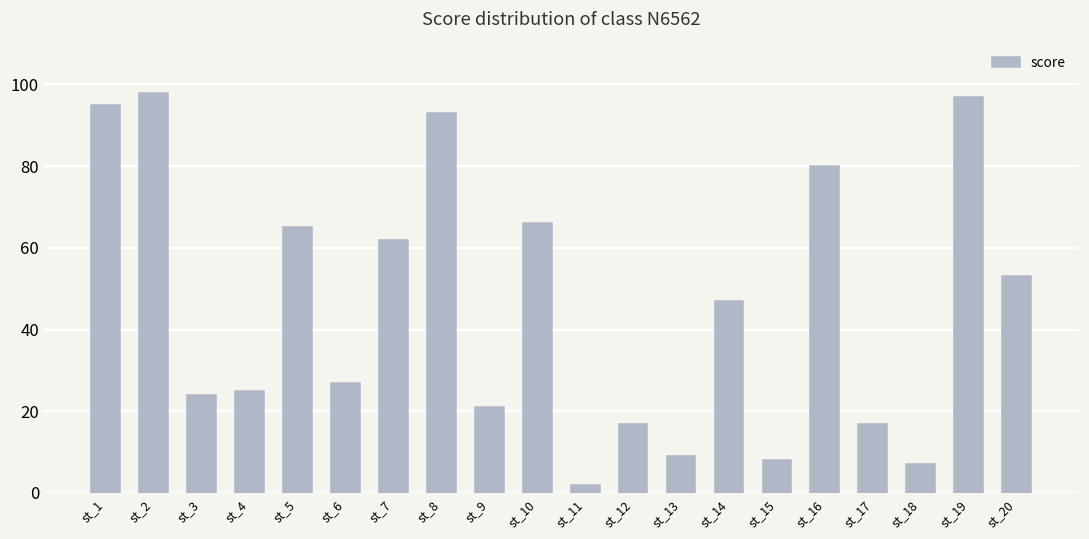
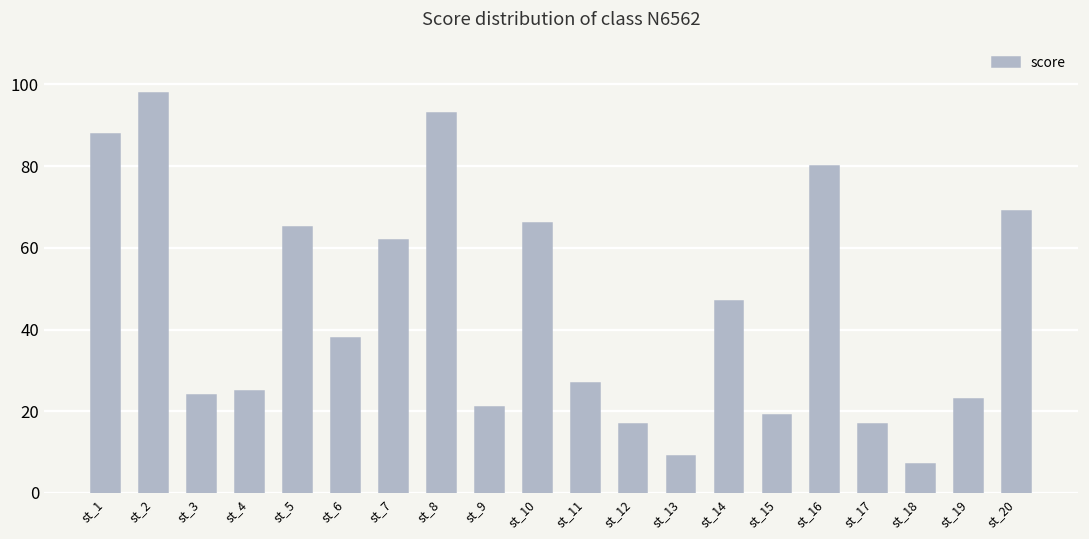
  {
-   "st_1": 95,
+   "st_1": 88,
    "st_2": 98,
    "st_3": 24,
    "st_4": 25,
    "st_5": 65,
-   "st_6": 27,
+   "st_6": 38,
    "st_7": 62,
    "st_8": 93,
    "st_9": 21,
    "st_10": 66,
-   "st_11": 2,
+   "st_11": 27,
    "st_12": 17,
    "st_13": 9,
    "st_14": 47,
-   "st_15": 8,
+   "st_15": 19,
    "st_16": 80,
    "st_17": 17,
    "st_18": 7,
-   "st_19": 97,
-   "st_20": 53
+   "st_19": 23,
+   "st_20": 69
  }
